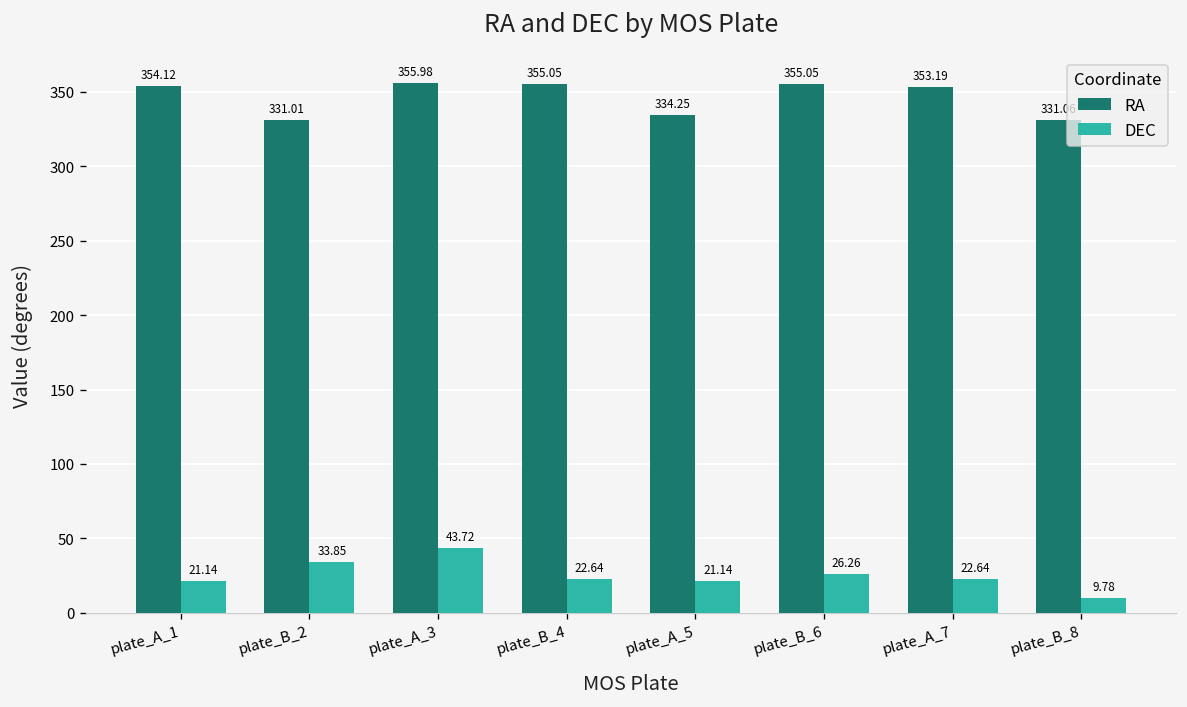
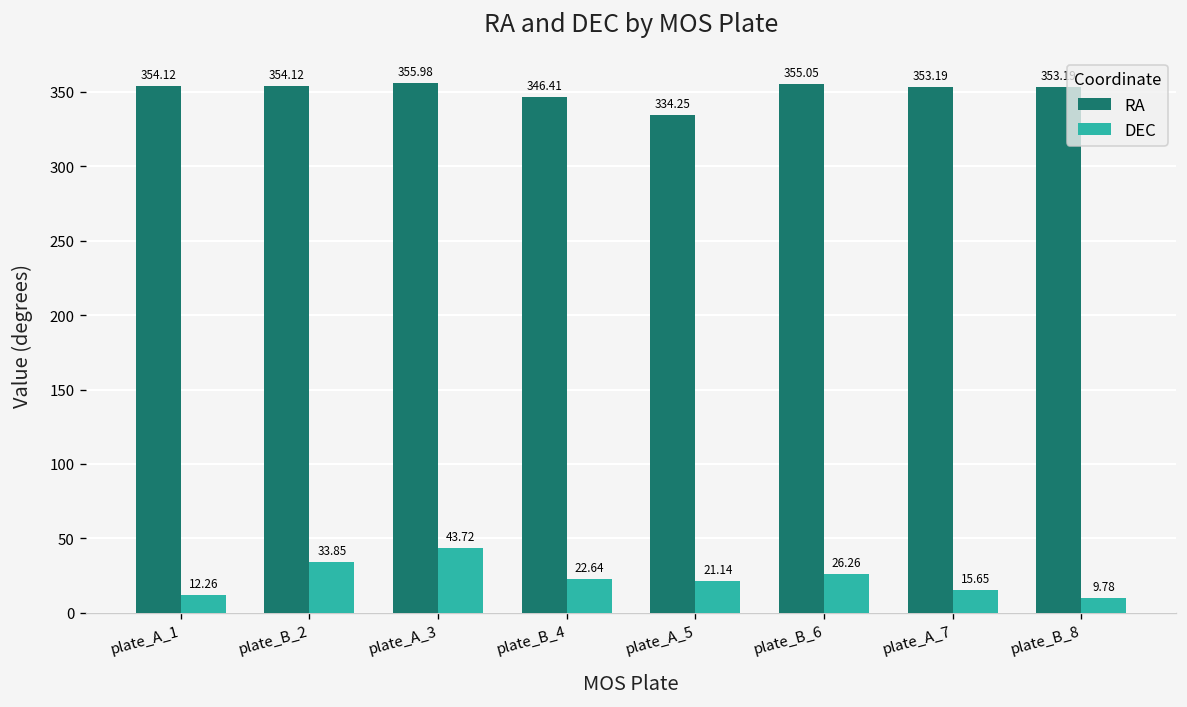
  {
    "RA": {
      "plate_A_1": 354.12,
-     "plate_B_2": 331.01,
+     "plate_B_2": 354.12,
      "plate_A_3": 355.98,
-     "plate_B_4": 355.05,
+     "plate_B_4": 346.41,
      "plate_A_5": 334.25,
      "plate_B_6": 355.05,
      "plate_A_7": 353.19,
-     "plate_B_8": 331
+     "plate_B_8": 353
    },
    "DEC": {
-     "plate_A_1": 21.14,
+     "plate_A_1": 12.26,
      "plate_B_2": 33.85,
      "plate_A_3": 43.72,
      "plate_B_4": 22.64,
      "plate_A_5": 21.14,
      "plate_B_6": 26.26,
-     "plate_A_7": 22.64,
+     "plate_A_7": 15.65,
      "plate_B_8": 9.78
    }
  }
